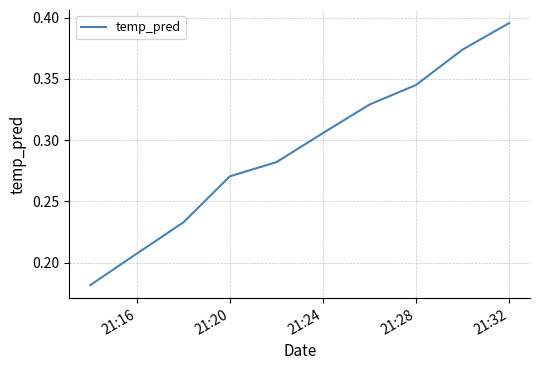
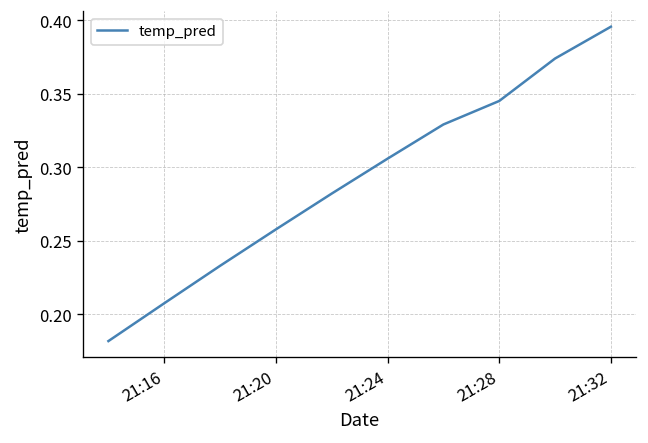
  {
    "21:16": 0.207,
-   "21:20": 0.270,
+   "21:20": 0.258,
    "21:24": 0.306,
    "21:28": 0.345,
    "21:32": 0.396
  }
